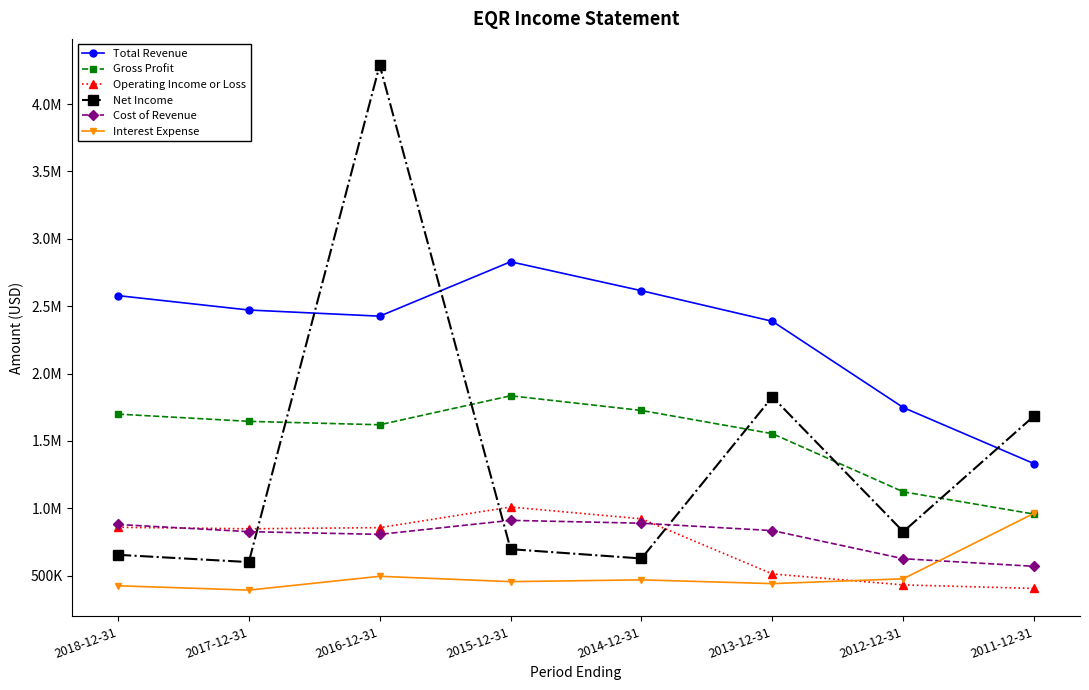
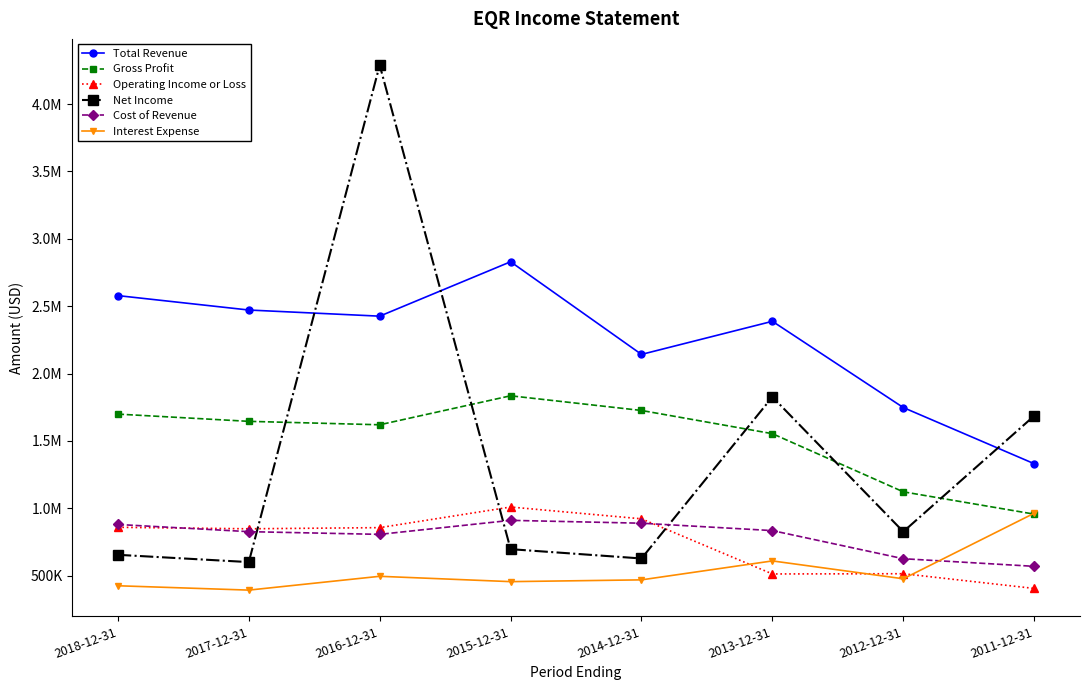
  {
    "Total Revenue": {
      "2018-12-31": 2580000,
      "2017-12-31": 2470000,
      "2016-12-31": 2430000,
      "2015-12-31": 2830000,
-     "2014-12-31": 2610000,
+     "2014-12-31": 2140000,
      "2013-12-31": 2390000,
      "2012-12-31": 1750000,
      "2011-12-31": 1330000
    },
    "Gross Profit": {
      "2018-12-31": 1700000,
      "2017-12-31": 1650000,
      "2016-12-31": 1620000,
      "2015-12-31": 1830000,
      "2014-12-31": 1730000,
      "2013-12-31": 1550000,
      "2012-12-31": 1120000
    },
    "Operating Income or Loss": {
      "2018-12-31": 860000,
      "2017-12-31": 850000,
      "2016-12-31": 860000,
      "2015-12-31": 1010000,
      "2014-12-31": 920000,
      "2013-12-31": 510000,
-     "2012-12-31": 430000,
+     "2012-12-31": 510000,
      "2011-12-31": 400000
    },
    "Net Income": {
      "2018-12-31": 650000,
      "2017-12-31": 600000,
      "2016-12-31": 4290000,
      "2015-12-31": 700000,
      "2014-12-31": 630000,
      "2013-12-31": 1830000,
      "2012-12-31": 830000,
      "2011-12-31": 1690000
    },
    "Cost of Revenue": {
      "2018-12-31": 880000,
      "2017-12-31": 830000,
      "2016-12-31": 810000,
      "2015-12-31": 910000,
      "2014-12-31": 890000,
      "2013-12-31": 830000,
      "2012-12-31": 630000,
      "2011-12-31": 570000
    },
    "Interest Expense": {
      "2018-12-31": 420000,
      "2017-12-31": 390000,
      "2016-12-31": 490000,
      "2015-12-31": 460000,
      "2014-12-31": 470000,
-     "2013-12-31": 440000,
+     "2013-12-31": 610000,
      "2012-12-31": 480000
    }
  }
